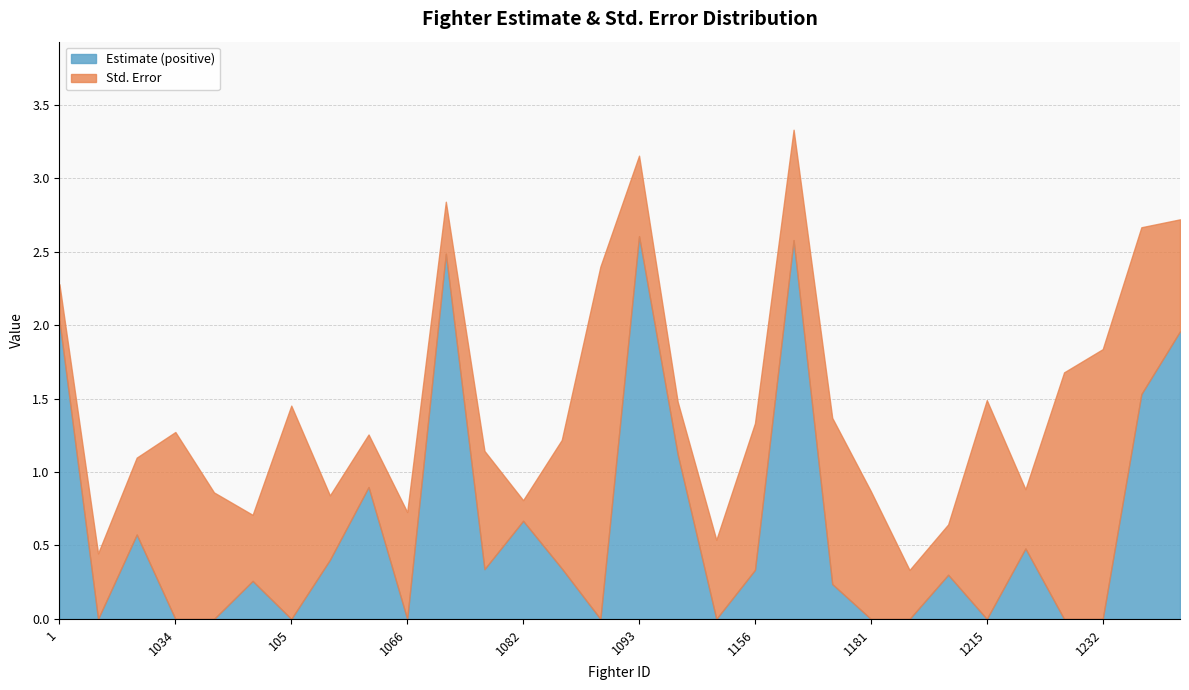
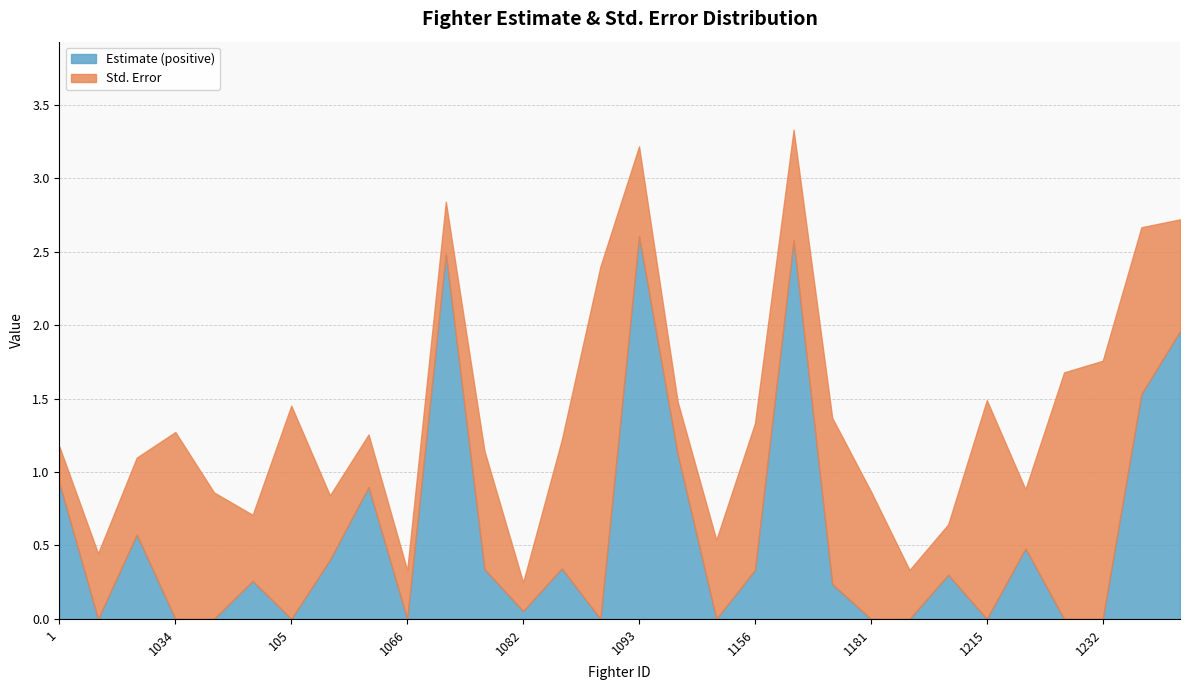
  {
    "Estimate (positive)": {
-     "1": 2.03,
+     "1": 0.92,
      "1034": 0.00,
      "105": 0.00,
      "1066": 0.00,
-     "1082": 0.67,
+     "1082": 0.05,
      "1093": 2.61,
      "1156": 0.33,
      "1181": 0.00,
      "1215": 0.00,
      "1232": 0.00
    },
    "Std. Error": {
      "1": 0.25,
      "1034": 1.27,
      "105": 1.45,
-     "1066": 0.73,
-     "1082": 0.14,
-     "1093": 0.55,
+     "1066": 0.33,
+     "1082": 0.20,
+     "1093": 0.61,
      "1156": 1.00,
      "1181": 0.87,
      "1215": 1.49,
-     "1232": 1.84
+     "1232": 1.76
    }
  }
